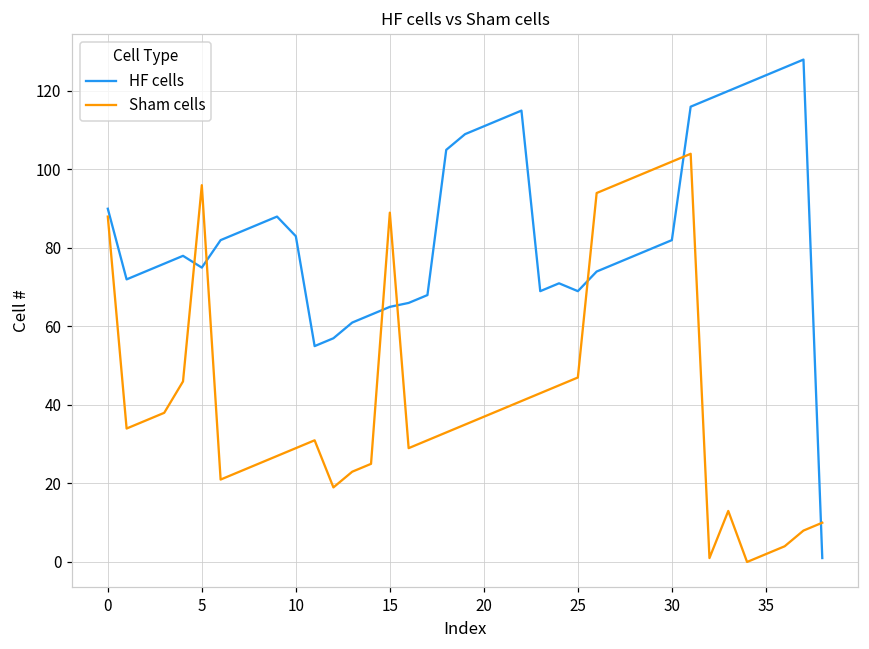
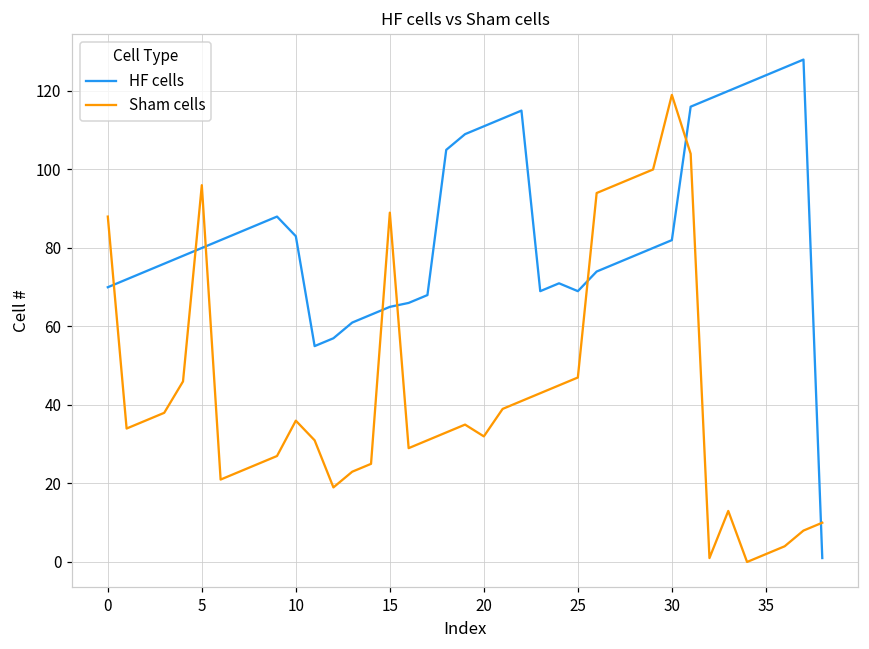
  {
    "HF cells": {
-     "0": 90,
-     "5": 75,
+     "0": 70,
+     "5": 80,
      "10": 83,
      "15": 65,
      "20": 111,
      "25": 69,
      "30": 82,
      "35": 124
    },
    "Sham cells": {
      "0": 88,
      "5": 96,
-     "10": 29,
+     "10": 36,
      "15": 89,
-     "20": 37,
+     "20": 32,
      "25": 47,
-     "30": 102,
+     "30": 119,
      "35": 2
    }
  }
